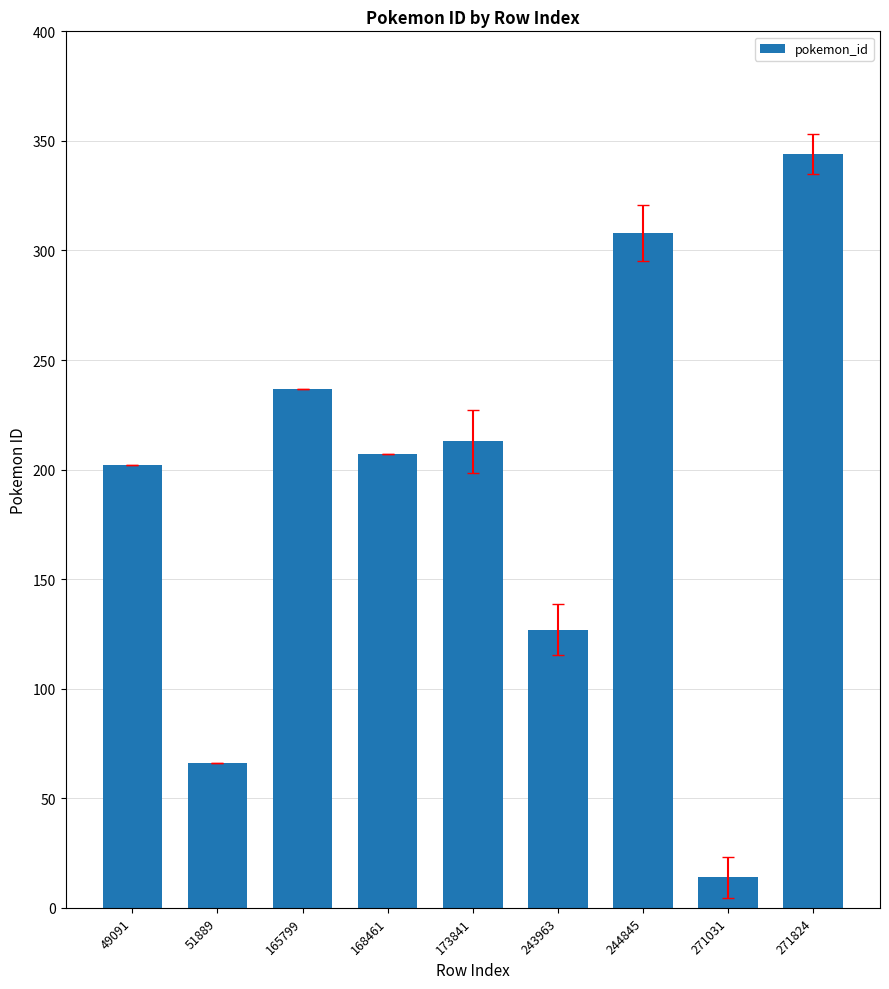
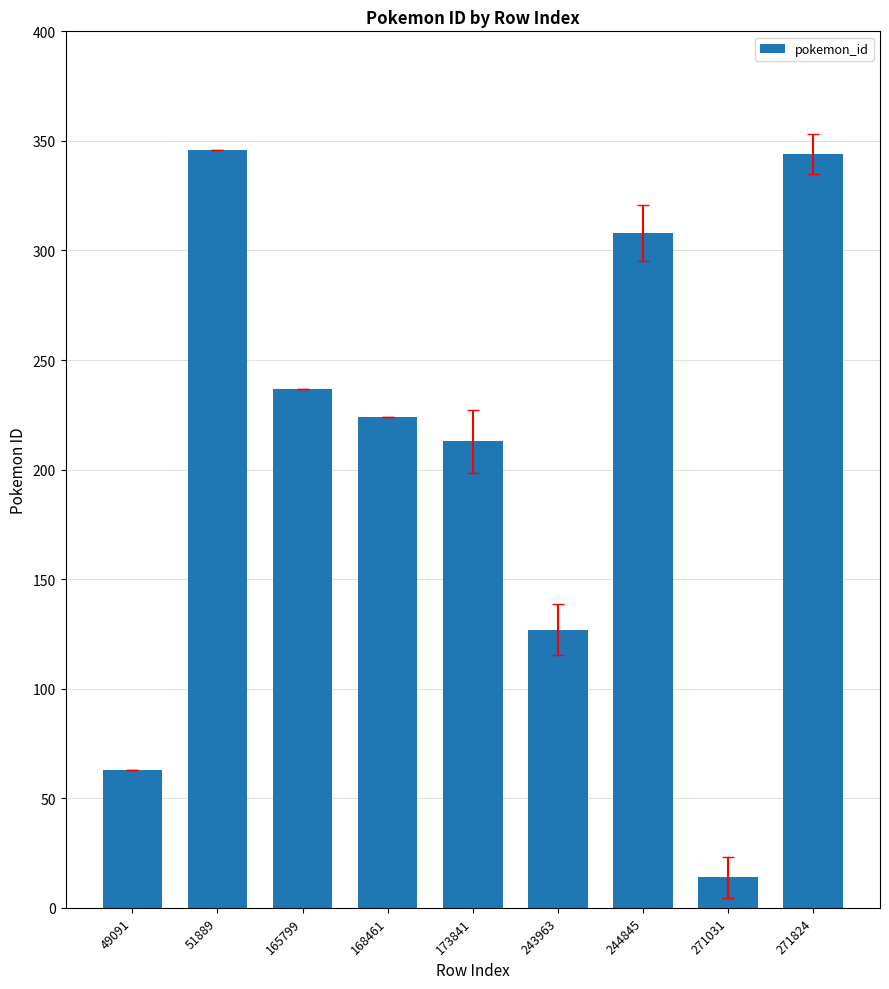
  {
    "pokemon_id": {
-     "49091": 202,
-     "51889": 66,
+     "49091": 63,
+     "51889": 346,
      "165799": 237,
-     "168461": 207,
+     "168461": 224,
      "173841": 213,
      "243963": 127,
      "244845": 308,
      "271031": 14,
      "271824": 344
    }
  }
